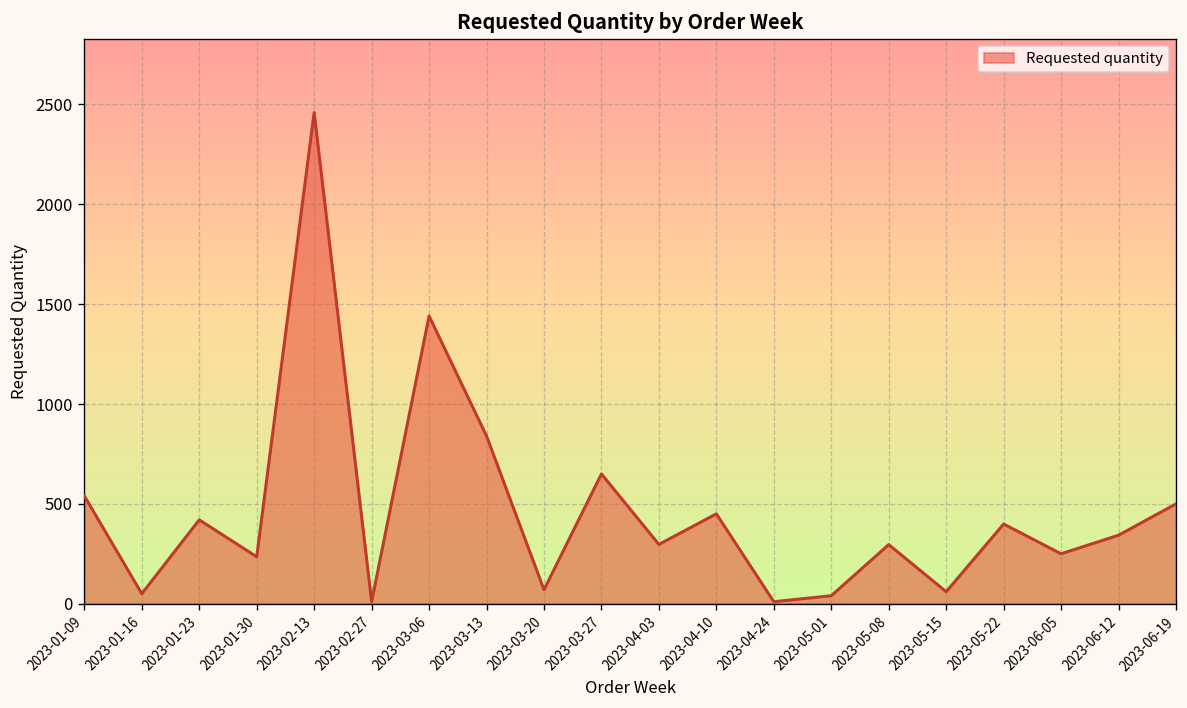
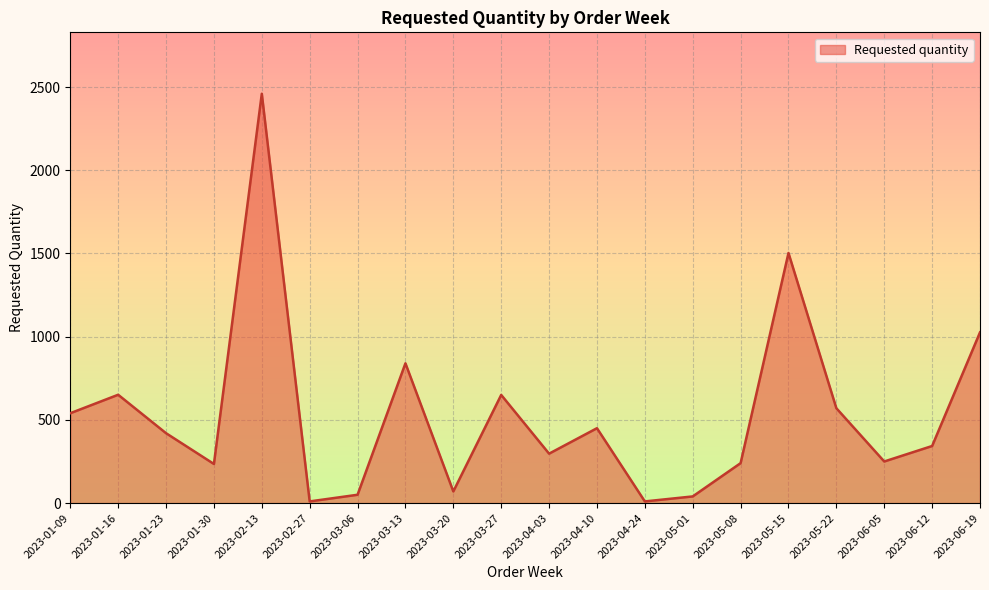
  {
    "2023-01-09": 540,
-   "2023-01-16": 50,
+   "2023-01-16": 650,
    "2023-01-23": 420,
    "2023-01-30": 240,
    "2023-02-13": 2460,
    "2023-02-27": 10,
-   "2023-03-06": 1440,
+   "2023-03-06": 50,
    "2023-03-13": 840,
    "2023-03-20": 70,
    "2023-03-27": 650,
    "2023-04-03": 300,
    "2023-04-10": 450,
    "2023-04-24": 10,
    "2023-05-01": 40,
-   "2023-05-08": 300,
-   "2023-05-15": 60,
-   "2023-05-22": 400,
+   "2023-05-08": 240,
+   "2023-05-15": 1500,
+   "2023-05-22": 570,
    "2023-06-05": 250,
    "2023-06-12": 340,
-   "2023-06-19": 500
+   "2023-06-19": 1030
  }
